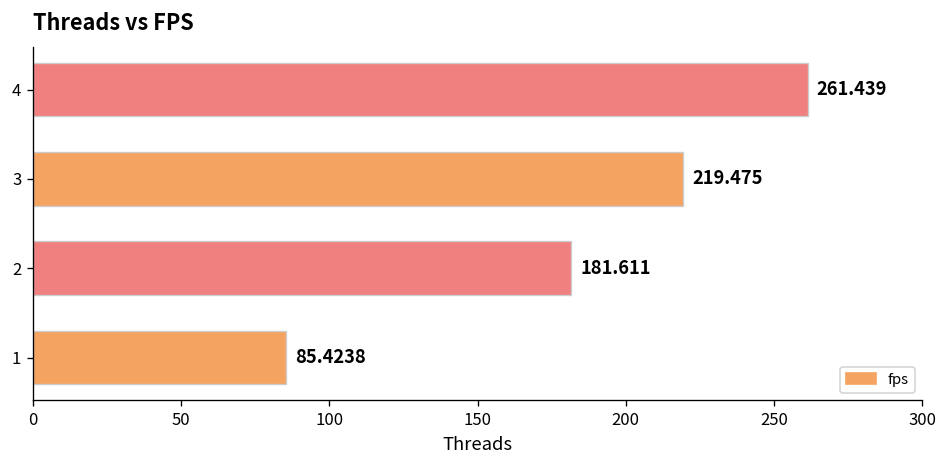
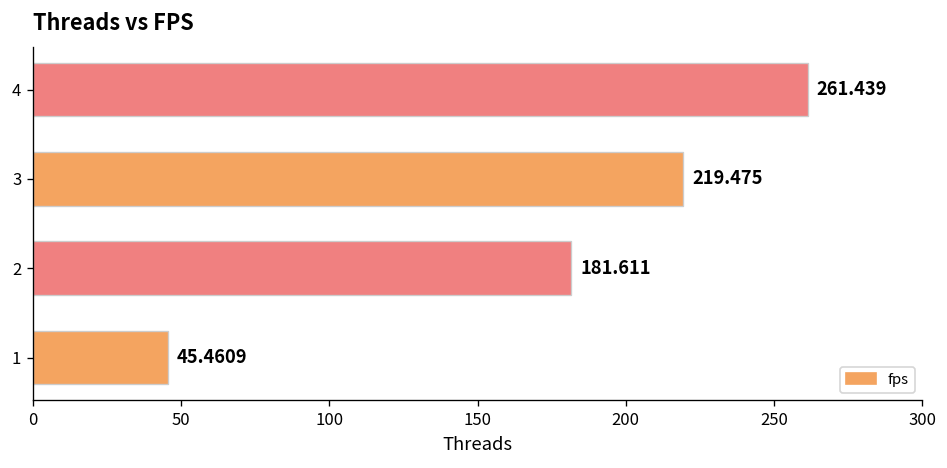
  {
    "4": 261.439,
    "3": 219.475,
    "2": 181.611,
-   "1": 85.4238
+   "1": 45.4609
  }
